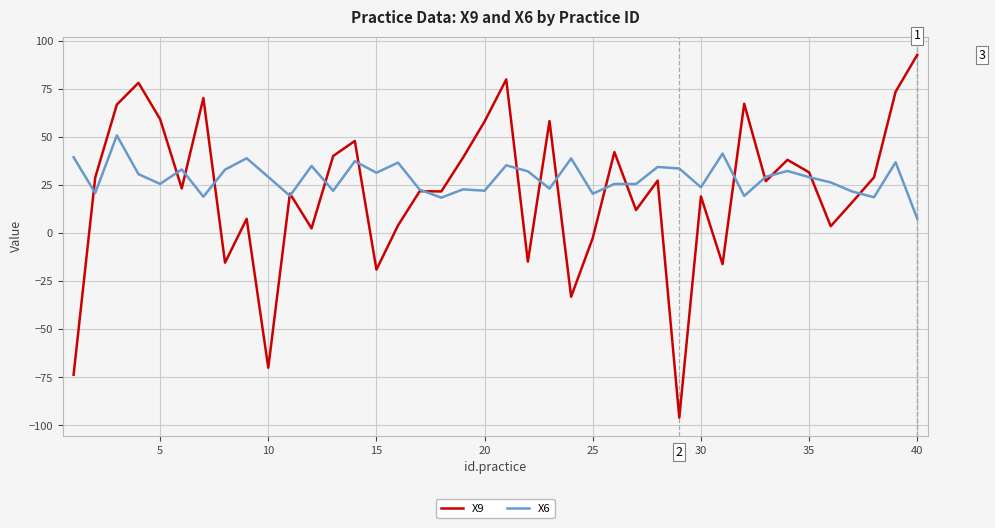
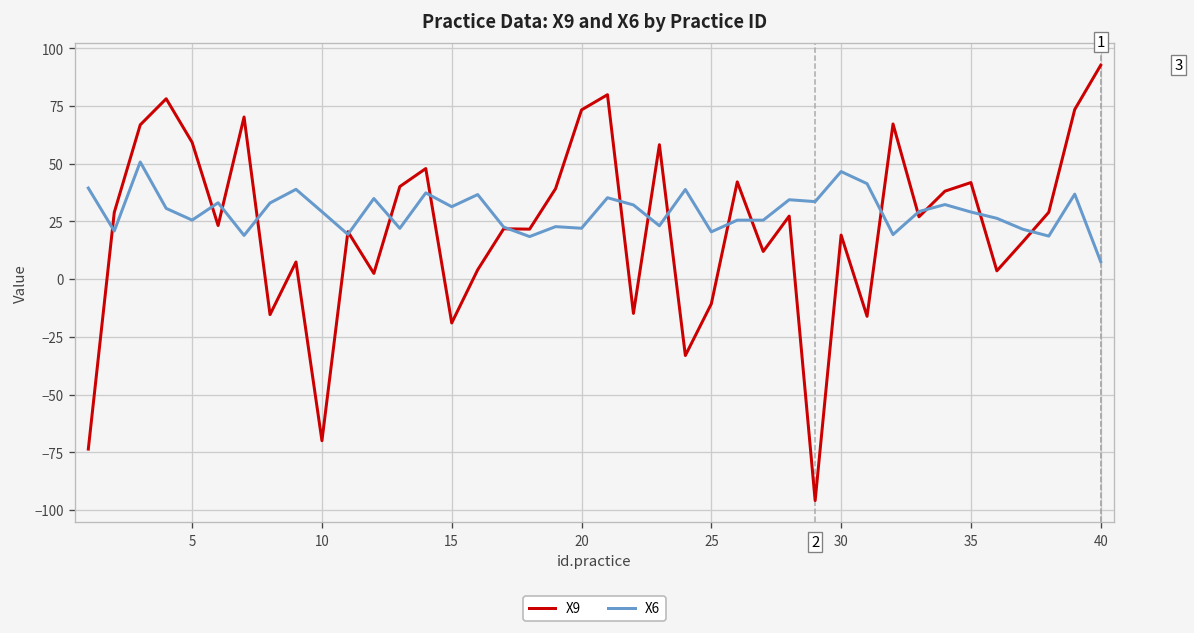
  {
    "X9": {
      "5": 59,
      "10": -70,
      "15": -19,
-     "20": 58,
-     "25": -3,
+     "20": 73,
+     "25": -11,
      "30": 19,
-     "35": 32
+     "35": 42
    },
    "X6": {
      "5": 26,
      "10": 29,
      "15": 31,
      "20": 22,
      "25": 20,
-     "30": 24,
+     "30": 47,
      "35": 29,
      "40": 8
    }
  }
